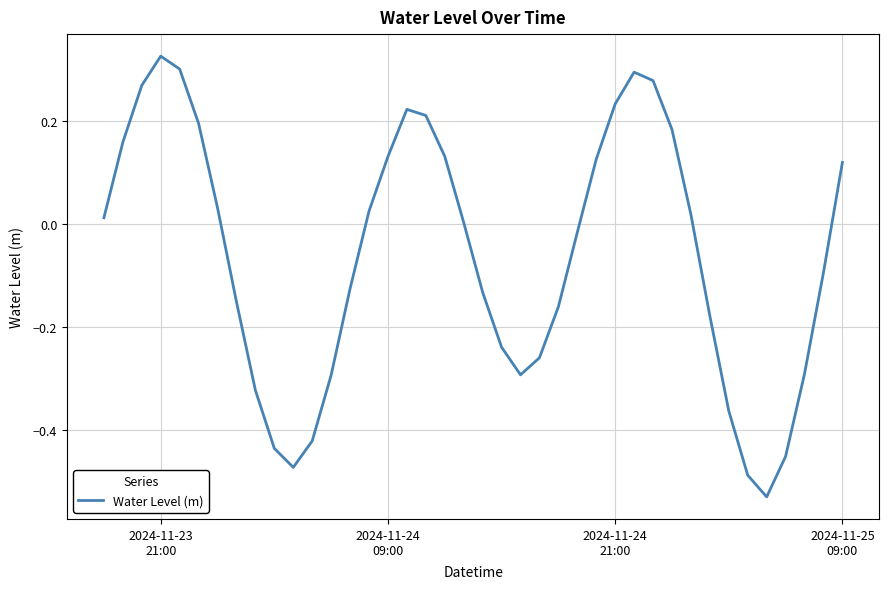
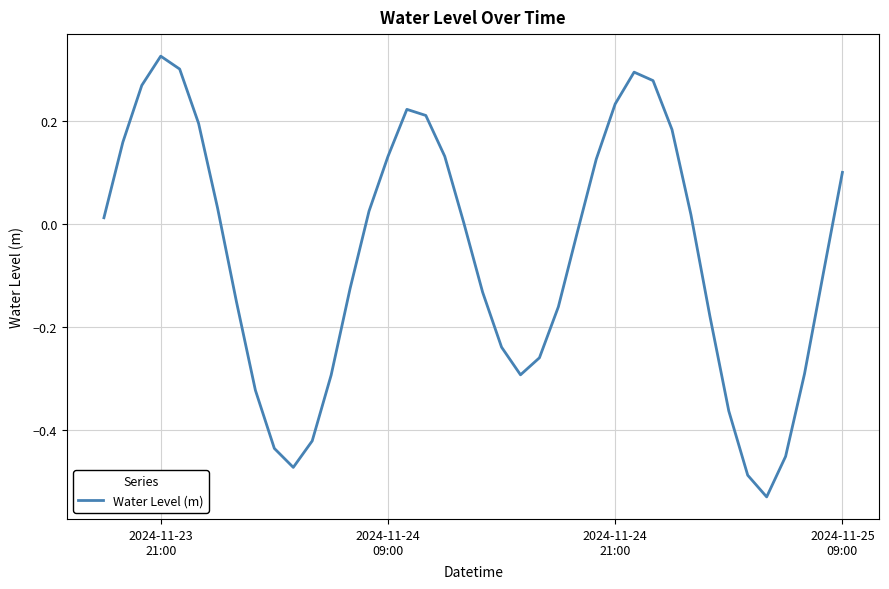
  {
    "2024-11-23 21:00": 0.33,
    "2024-11-24 09:00": 0.13,
    "2024-11-24 21:00": 0.23,
-   "2024-11-25 09:00": 0.12
+   "2024-11-25 09:00": 0.10
  }
